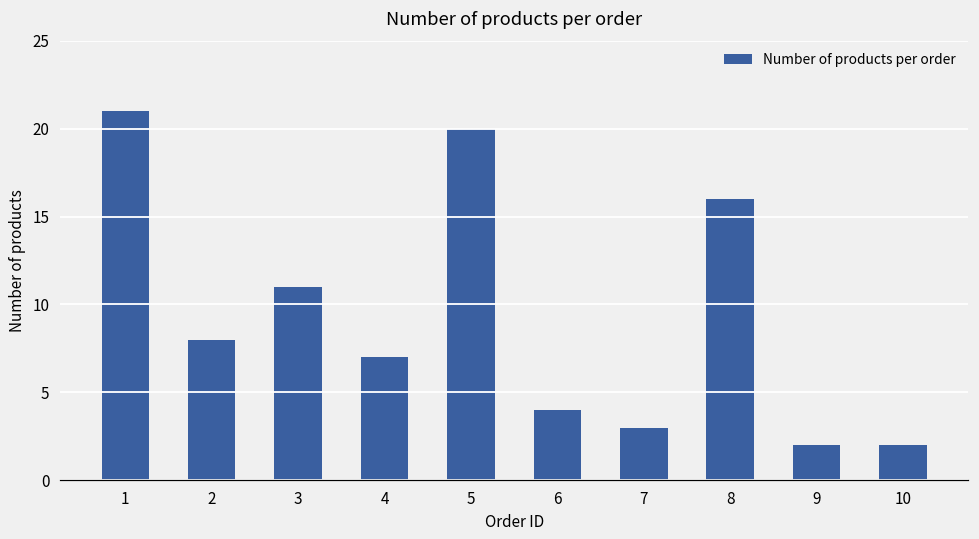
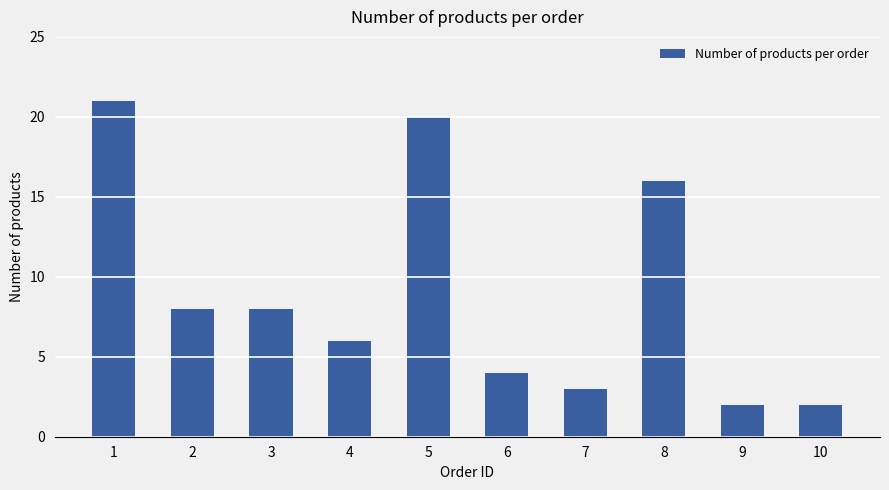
  {
    "1": 21,
    "2": 8,
-   "3": 11,
-   "4": 7,
+   "3": 8,
+   "4": 6,
    "5": 20,
    "6": 4,
    "7": 3,
    "8": 16,
    "9": 2,
    "10": 2
  }
